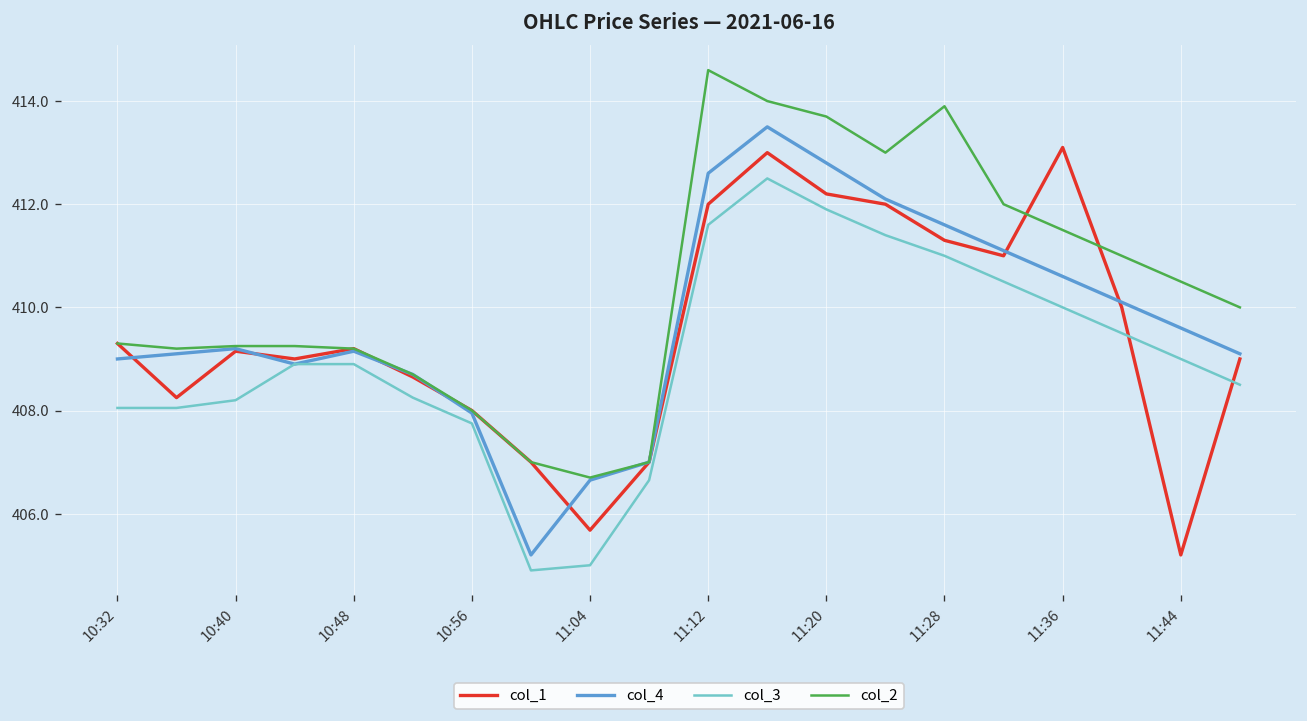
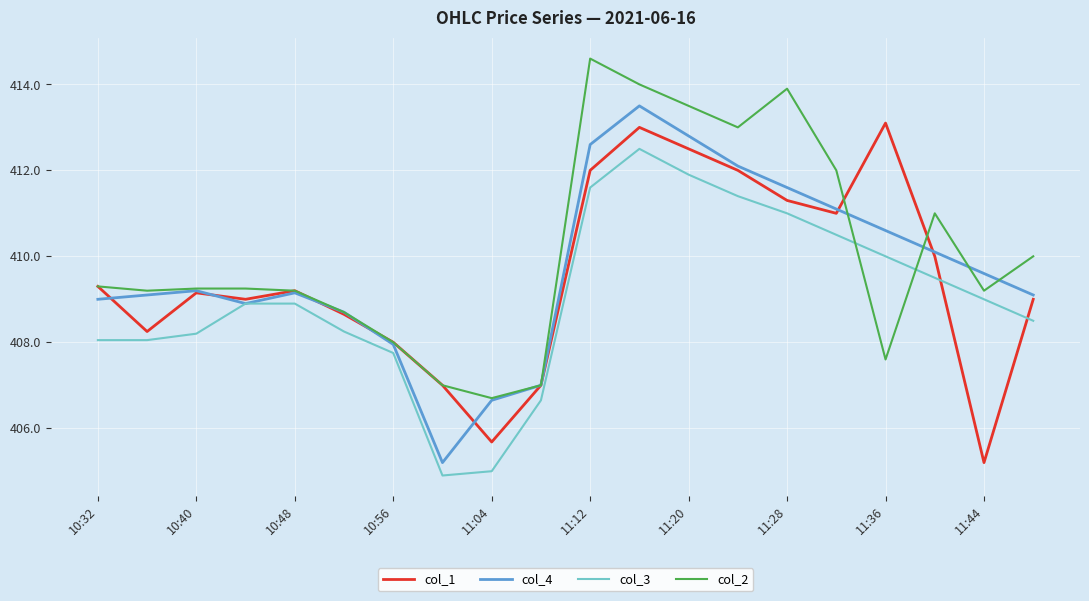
  {
    "col_1": {
      "11:04": 405.7,
      "11:12": 412.0,
-     "11:20": 412.2,
+     "11:20": 412.5,
      "11:28": 411.3,
      "11:36": 413.1,
      "11:44": 405.2
    },
    "col_2": {
      "11:12": 414.6,
-     "11:20": 413.7,
+     "11:20": 413.5,
      "11:28": 413.9,
-     "11:36": 411.5,
-     "11:44": 410.5
+     "11:36": 407.6,
+     "11:44": 409.2
    }
  }
